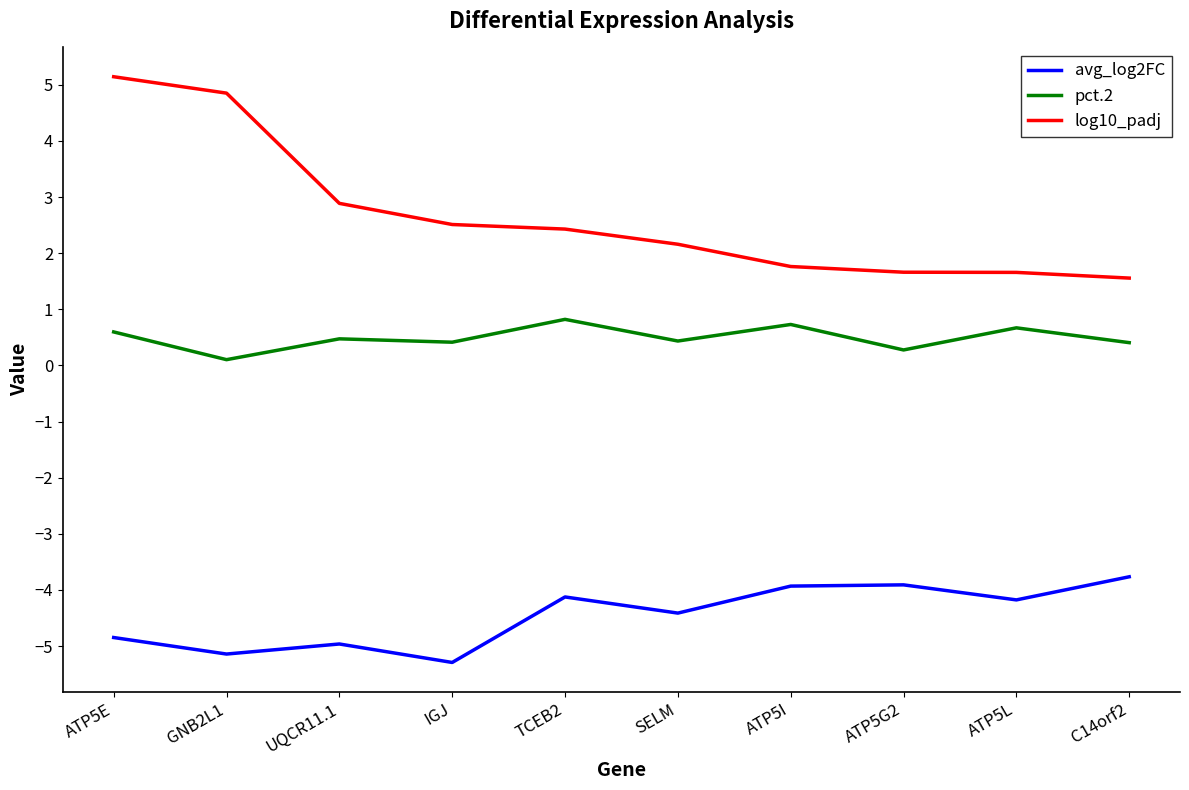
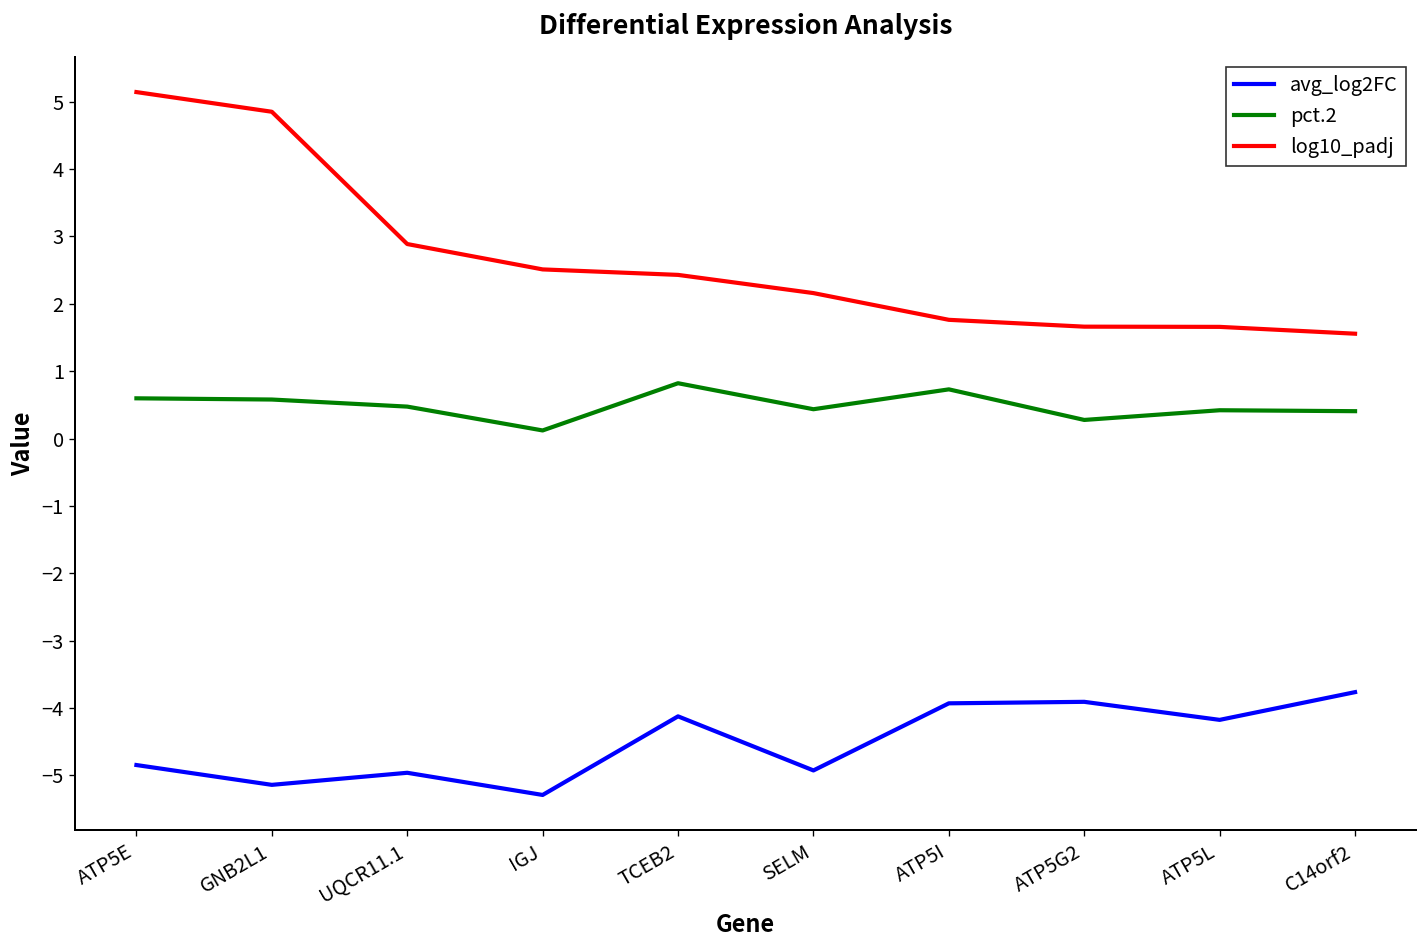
  {
    "avg_log2FC": {
      "ATP5E": -4.8,
      "GNB2L1": -5.1,
      "UQCR11.1": -5.0,
      "IGJ": -5.3,
      "TCEB2": -4.1,
-     "SELM": -4.4,
+     "SELM": -4.9,
      "ATP5I": -3.9,
      "ATP5G2": -3.9,
      "ATP5L": -4.2,
      "C14orf2": -3.8
    },
    "pct.2": {
      "ATP5E": 0.6,
-     "GNB2L1": 0.1,
+     "GNB2L1": 0.6,
      "UQCR11.1": 0.5,
-     "IGJ": 0.4,
+     "IGJ": 0.1,
      "TCEB2": 0.8,
      "SELM": 0.4,
      "ATP5I": 0.7,
      "ATP5G2": 0.3,
-     "ATP5L": 0.7,
+     "ATP5L": 0.4,
      "C14orf2": 0.4
    },
    "log10_padj": {
      "ATP5E": 5.1,
      "GNB2L1": 4.9,
      "UQCR11.1": 2.9,
      "IGJ": 2.5,
      "TCEB2": 2.4,
      "SELM": 2.2,
      "ATP5I": 1.8,
      "ATP5G2": 1.7,
      "ATP5L": 1.7,
      "C14orf2": 1.6
    }
  }
